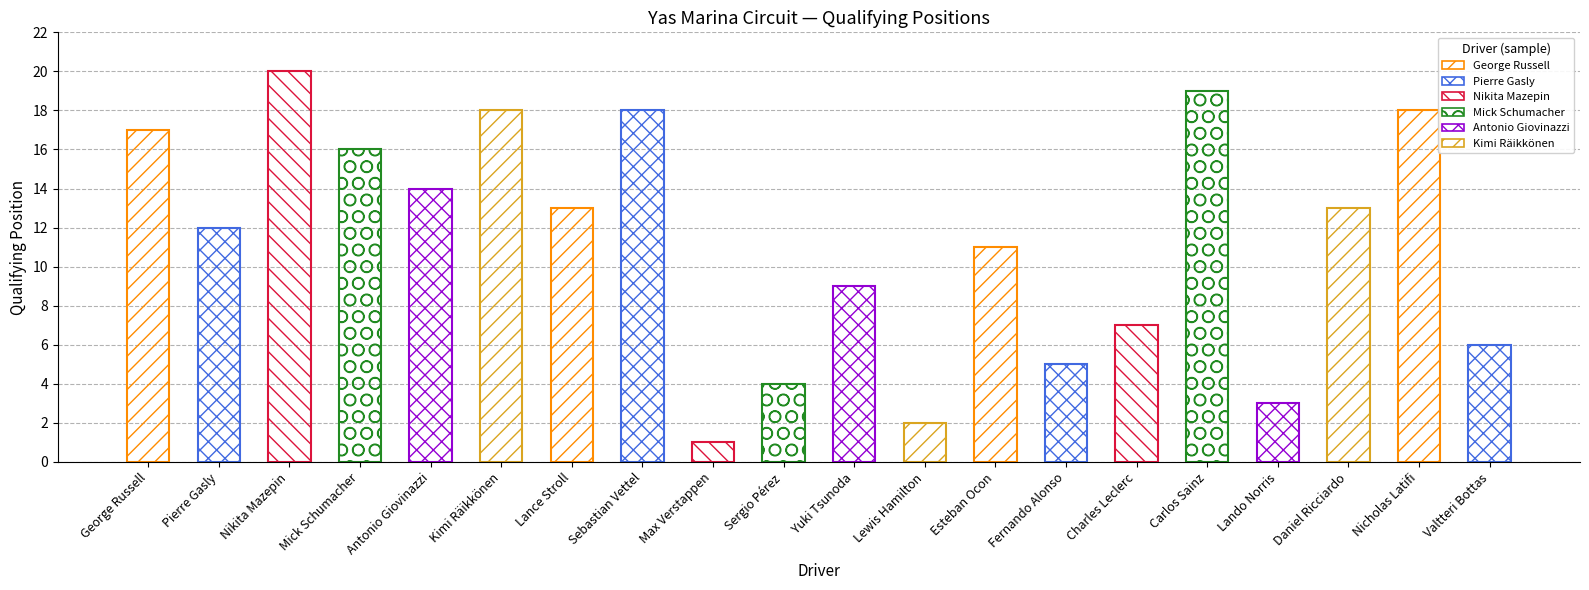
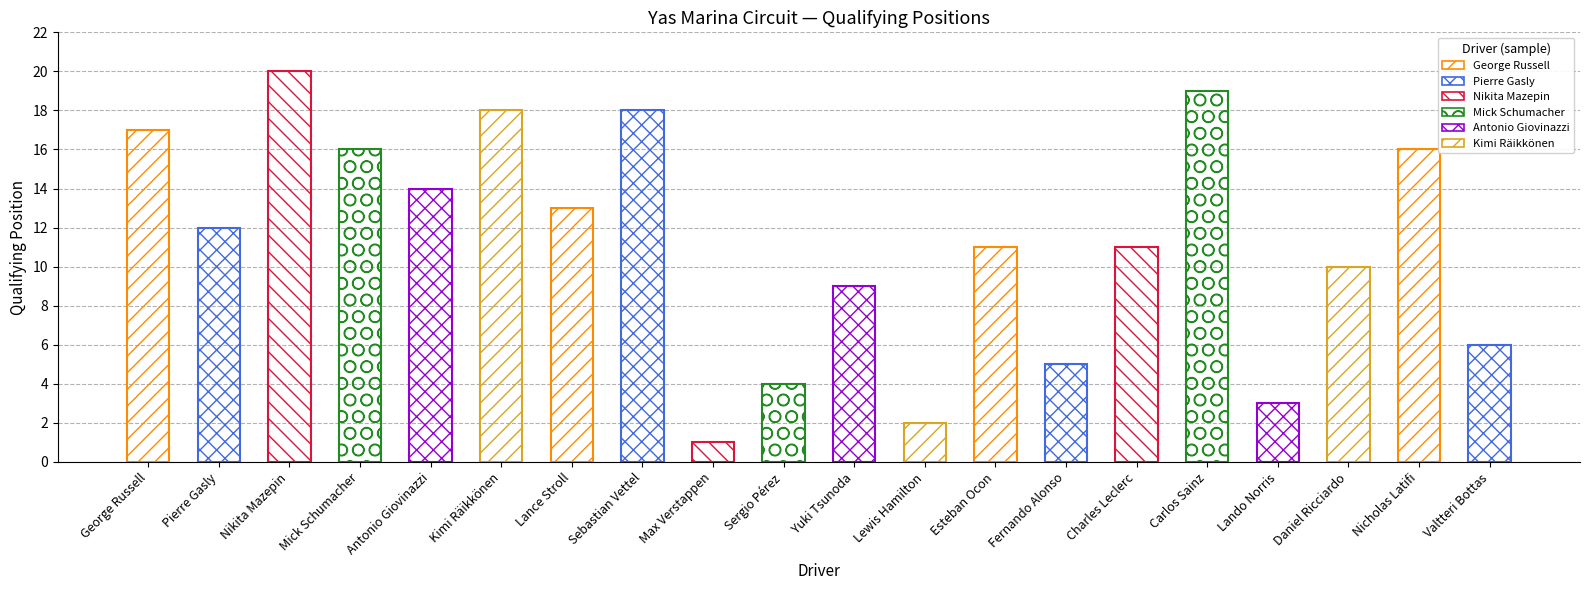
  {
    "George Russell": 17,
    "Pierre Gasly": 12,
    "Nikita Mazepin": 20,
    "Mick Schumacher": 16,
    "Antonio Giovinazzi": 14,
    "Kimi Räikkönen": 18,
    "Lance Stroll": 13,
    "Sebastian Vettel": 18,
    "Max Verstappen": 1,
    "Sergio Pérez": 4,
    "Yuki Tsunoda": 9,
    "Lewis Hamilton": 2,
    "Esteban Ocon": 11,
    "Fernando Alonso": 5,
-   "Charles Leclerc": 7,
+   "Charles Leclerc": 11,
    "Carlos Sainz": 19,
    "Lando Norris": 3,
-   "Daniel Ricciardo": 13,
-   "Nicholas Latifi": 18,
+   "Daniel Ricciardo": 10,
+   "Nicholas Latifi": 16,
    "Valtteri Bottas": 6
  }
